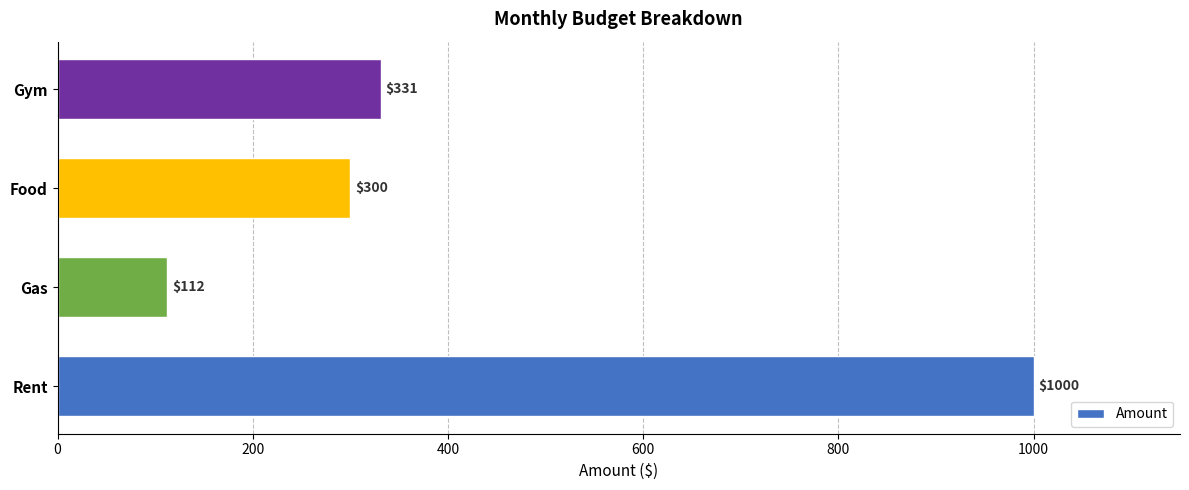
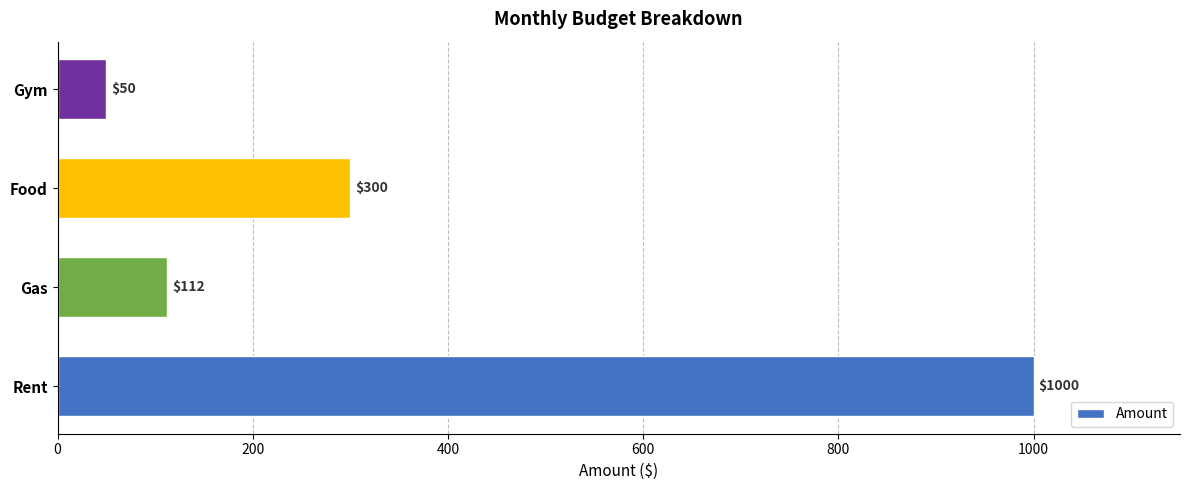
  {
-   "Gym": "$331",
+   "Gym": "$50",
    "Food": "$300",
    "Gas": "$112",
    "Rent": "$1000"
  }
